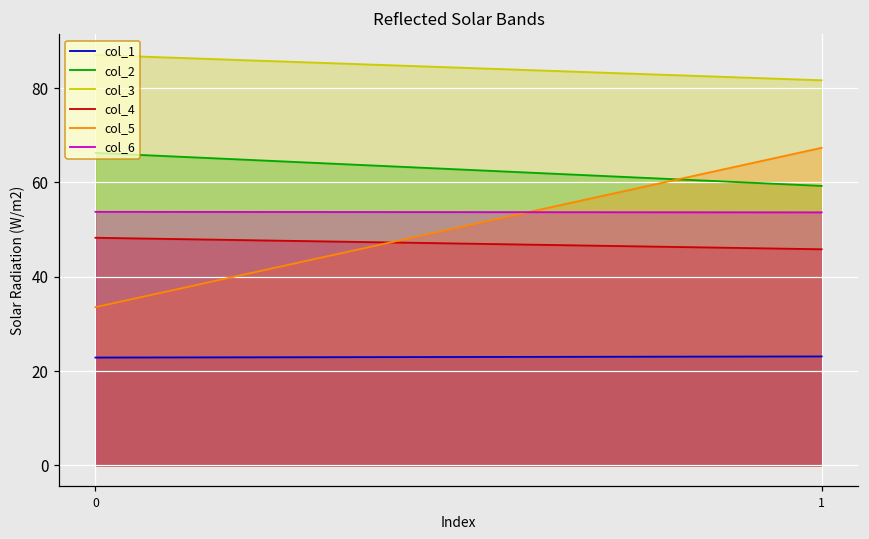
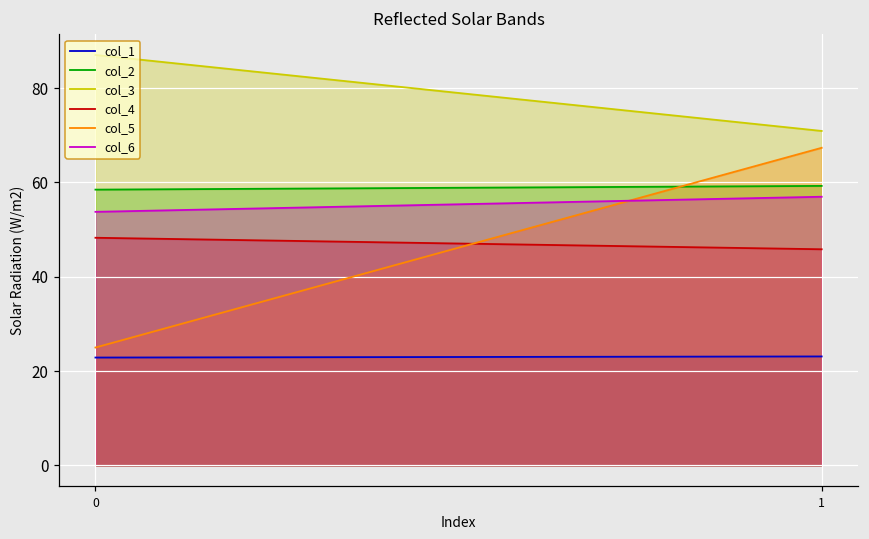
  {
    "col_1": {
      "0": 23,
      "1": 23
    },
    "col_2": {
-     "0": 66,
+     "0": 58,
      "1": 59
    },
    "col_3": {
-     "1": 82
+     "1": 71
    },
    "col_4": {
      "0": 48,
      "1": 46
    },
    "col_5": {
-     "0": 34,
+     "0": 25,
      "1": 67
    },
    "col_6": {
      "0": 54,
-     "1": 54
+     "1": 57
    }
  }
